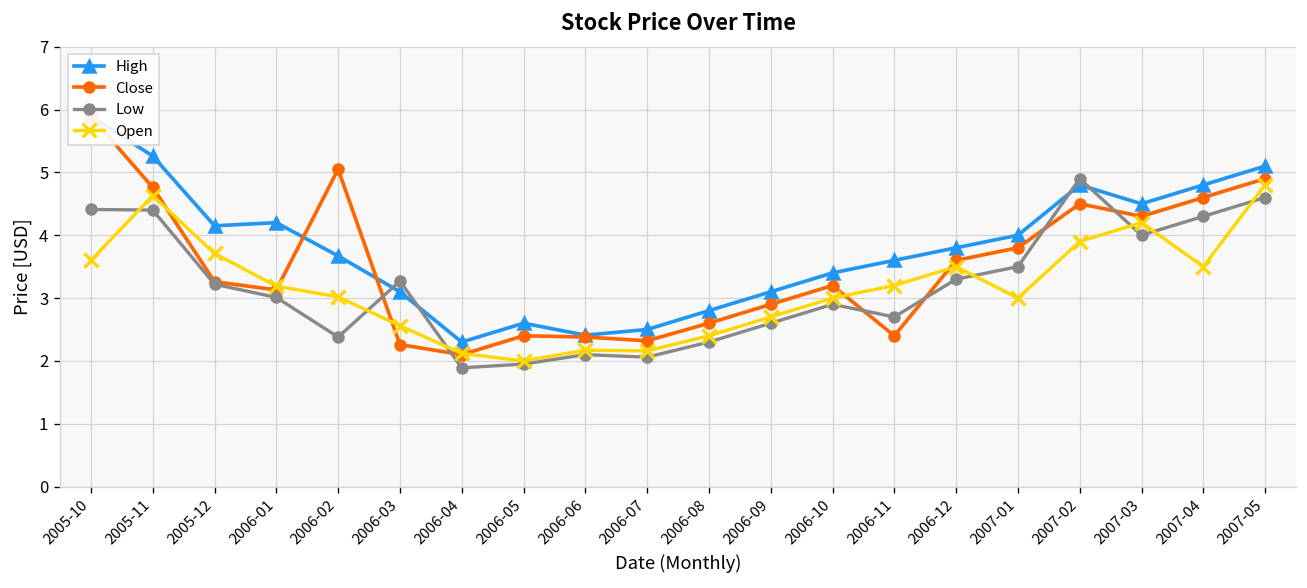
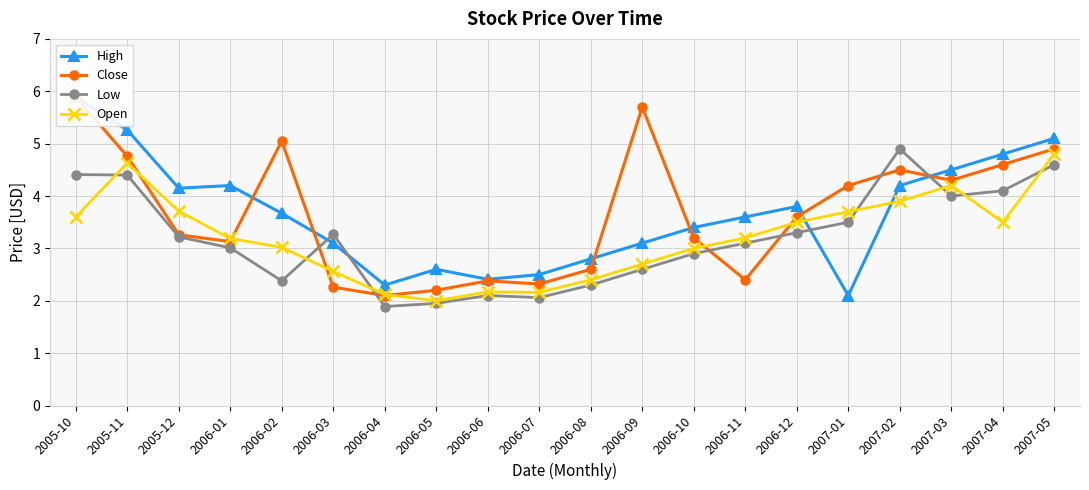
  {
    "High": {
      "2005-11": 5.3,
      "2005-12": 4.2,
      "2006-01": 4.2,
      "2006-02": 3.7,
      "2006-03": 3.1,
      "2006-04": 2.3,
      "2006-05": 2.6,
      "2006-07": 2.5,
      "2006-08": 2.8,
      "2006-09": 3.1,
      "2006-10": 3.4,
      "2006-11": 3.6,
      "2006-12": 3.8,
-     "2007-01": 4.0,
-     "2007-02": 4.8,
+     "2007-01": 2.1,
+     "2007-02": 4.2,
      "2007-03": 4.5,
      "2007-04": 4.8,
      "2007-05": 5.1
    },
    "Close": {
      "2005-11": 4.8,
      "2006-01": 3.1,
      "2006-02": 5.1,
      "2006-03": 2.3,
-     "2006-05": 2.4,
+     "2006-05": 2.2,
      "2006-07": 2.3,
      "2006-08": 2.6,
-     "2006-09": 2.9,
+     "2006-09": 5.7,
      "2006-10": 3.2,
      "2006-11": 2.4,
      "2006-12": 3.6,
-     "2007-01": 3.8,
+     "2007-01": 4.2,
      "2007-02": 4.5,
      "2007-03": 4.3,
      "2007-04": 4.6,
      "2007-05": 4.9
    },
    "Low": {
      "2005-10": 4.4,
      "2005-11": 4.4,
      "2006-01": 3.0,
      "2006-02": 2.4,
      "2006-03": 3.3,
      "2006-04": 1.9,
      "2006-05": 2.0,
      "2006-06": 2.1,
      "2006-07": 2.1,
      "2006-08": 2.3,
      "2006-09": 2.6,
      "2006-10": 2.9,
-     "2006-11": 2.7,
+     "2006-11": 3.1,
      "2006-12": 3.3,
      "2007-01": 3.5,
      "2007-02": 4.9,
      "2007-03": 4.0,
-     "2007-04": 4.3,
+     "2007-04": 4.1,
      "2007-05": 4.6
    },
    "Open": {
      "2005-10": 3.6,
      "2005-11": 4.6,
      "2005-12": 3.7,
      "2006-01": 3.2,
      "2006-02": 3.0,
      "2006-03": 2.6,
      "2006-05": 2.0,
      "2006-06": 2.2,
      "2006-07": 2.2,
      "2006-08": 2.4,
      "2006-09": 2.7,
      "2006-10": 3.0,
      "2006-11": 3.2,
      "2006-12": 3.5,
-     "2007-01": 3.0,
+     "2007-01": 3.7,
      "2007-02": 3.9,
      "2007-03": 4.2,
      "2007-04": 3.5,
      "2007-05": 4.8
    }
  }
